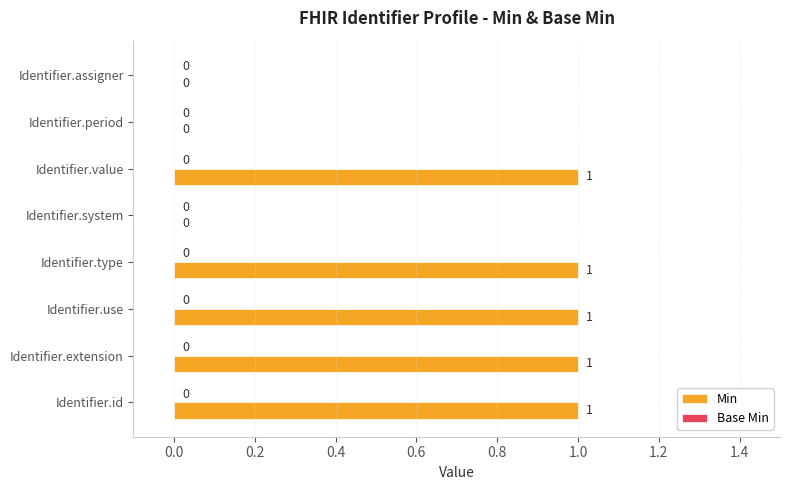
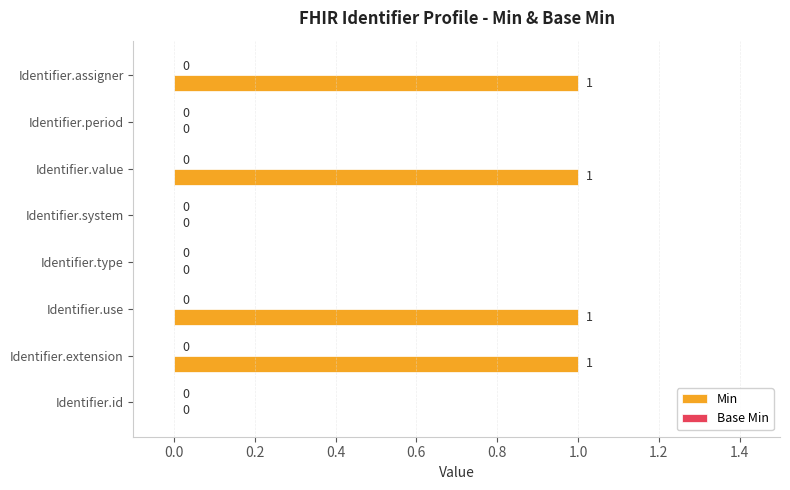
  {
    "Min": {
-     "Identifier.assigner": 0,
+     "Identifier.assigner": 1,
      "Identifier.period": 0,
      "Identifier.value": 1,
      "Identifier.system": 0,
-     "Identifier.type": 1,
+     "Identifier.type": 0,
      "Identifier.use": 1,
      "Identifier.extension": 1,
-     "Identifier.id": 1
+     "Identifier.id": 0
    },
    "Base Min": {
      "Identifier.assigner": 0,
      "Identifier.period": 0,
      "Identifier.value": 0,
      "Identifier.system": 0,
      "Identifier.type": 0,
      "Identifier.use": 0,
      "Identifier.extension": 0,
      "Identifier.id": 0
    }
  }
